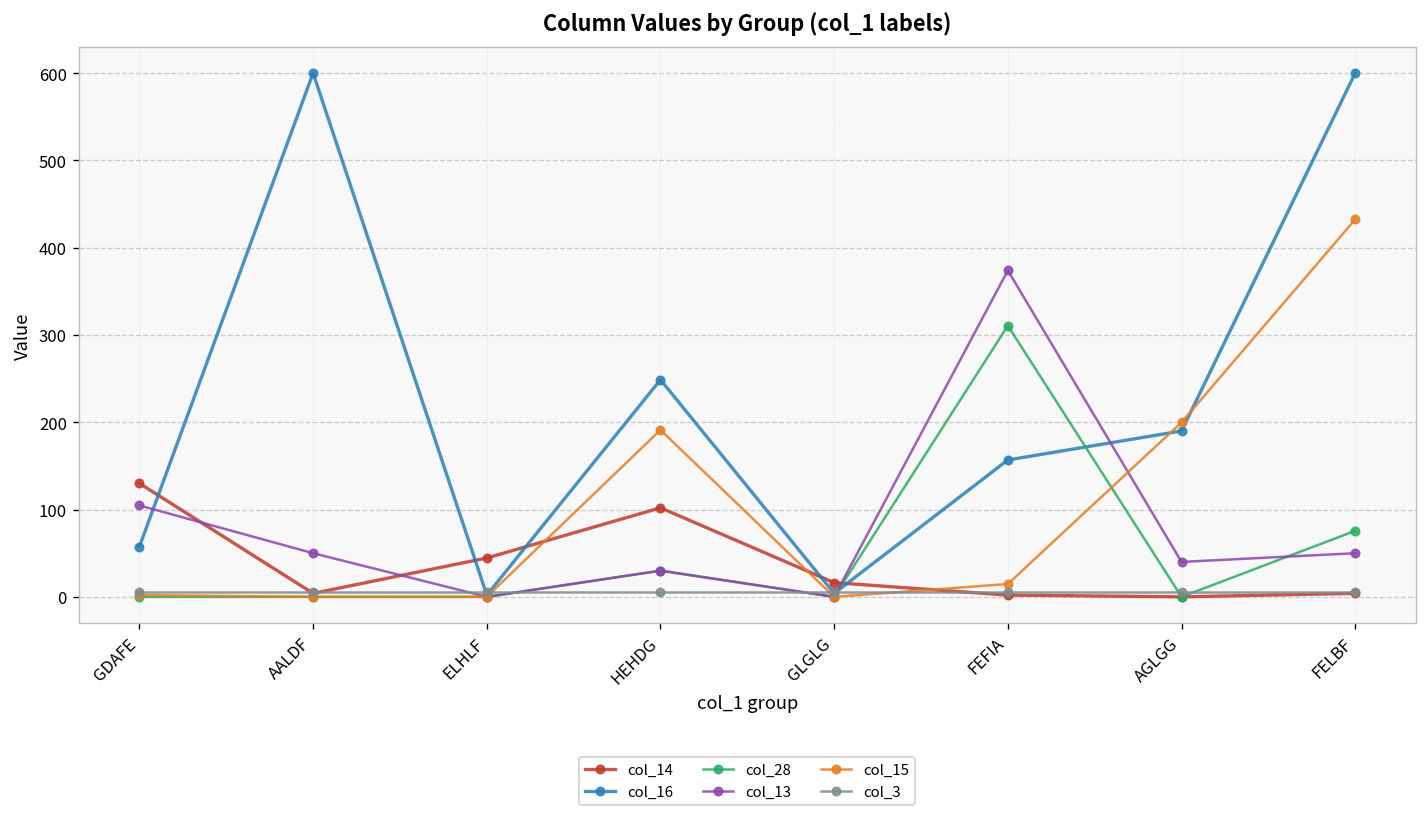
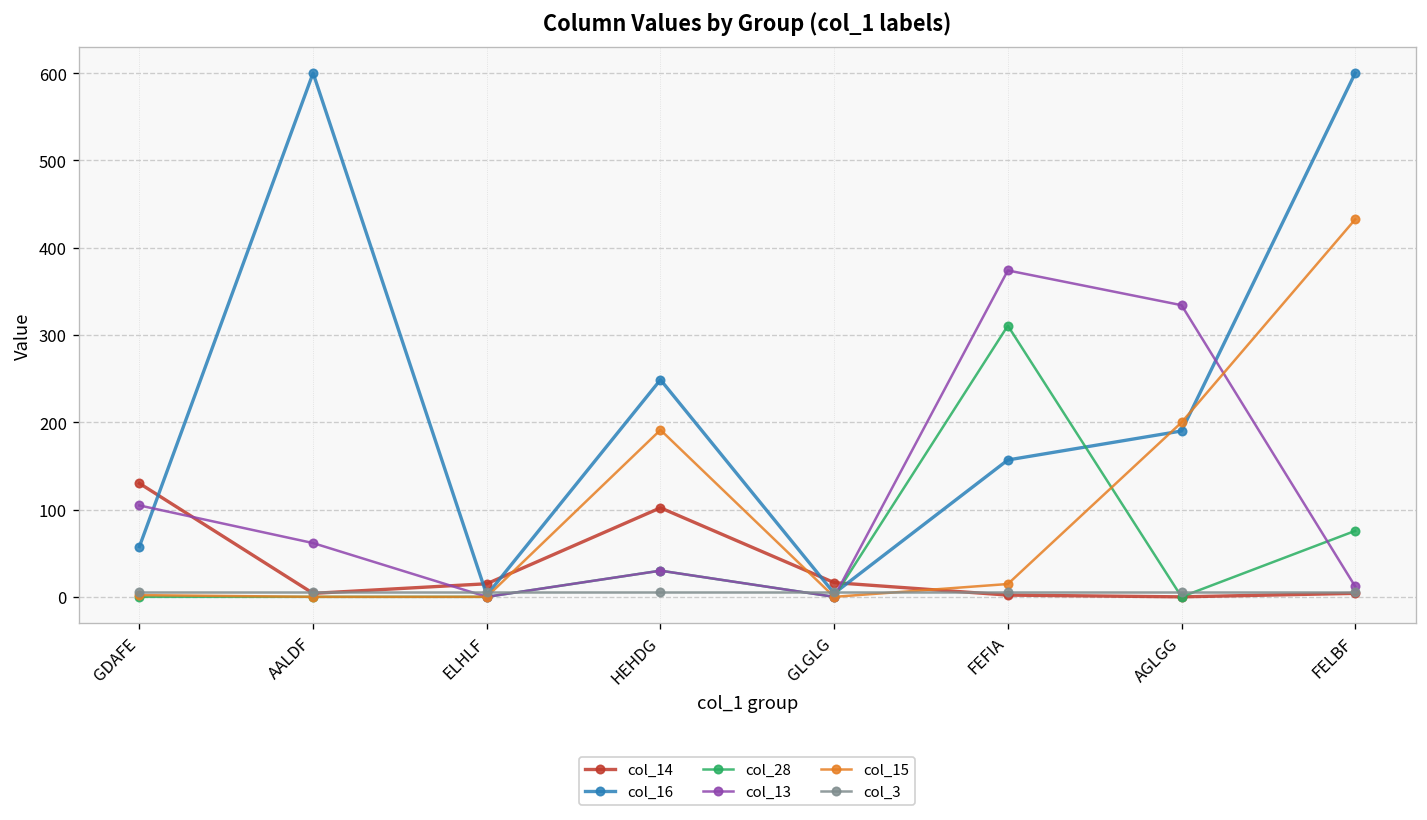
  {
    "col_14": {
      "GDAFE": 130,
-     "ELHLF": 40,
+     "ELHLF": 20,
      "HEHDG": 100,
      "GLGLG": 20
    },
    "col_16": {
      "GDAFE": 60,
      "AALDF": 600,
      "HEHDG": 250,
      "FEFIA": 160,
      "AGLGG": 190,
      "FELBF": 600
    },
    "col_28": {
      "FEFIA": 310,
      "FELBF": 80
    },
    "col_13": {
      "GDAFE": 100,
-     "AALDF": 50,
+     "AALDF": 60,
      "FEFIA": 370,
-     "AGLGG": 40,
-     "FELBF": 50
+     "AGLGG": 330,
+     "FELBF": 10
    },
    "col_15": {
      "HEHDG": 190,
      "FEFIA": 10,
      "AGLGG": 200,
      "FELBF": 430
    },
    "col_3": {
      "HEHDG": 10,
      "AGLGG": 10
    }
  }
